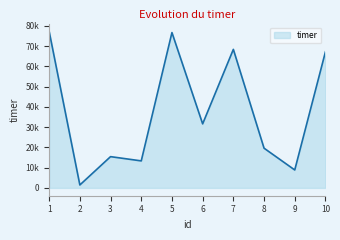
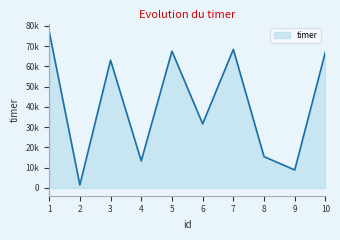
  {
    "1": 77000,
    "2": 1000,
-   "3": 15000,
+   "3": 63000,
    "4": 13000,
-   "5": 77000,
+   "5": 67000,
    "6": 32000,
    "7": 68000,
-   "8": 20000,
+   "8": 15000,
    "9": 9000,
    "10": 67000
  }
